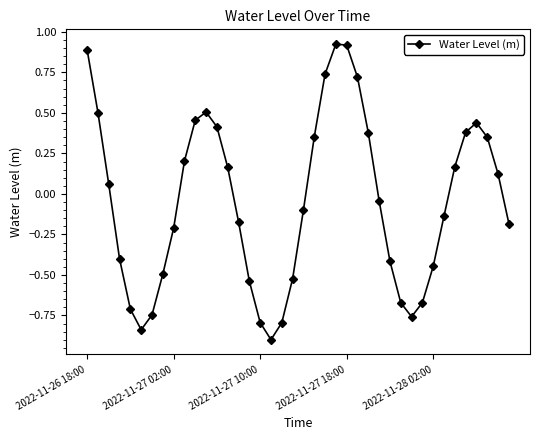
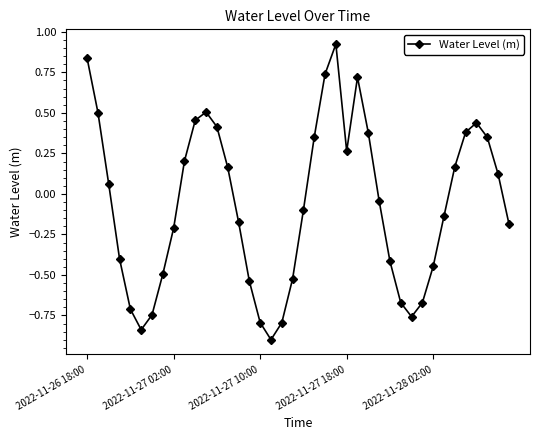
  {
-   "2022-11-26 18:00": 0.89,
+   "2022-11-26 18:00": 0.84,
    "2022-11-27 02:00": -0.21,
    "2022-11-27 10:00": -0.79,
-   "2022-11-27 18:00": 0.92,
+   "2022-11-27 18:00": 0.26,
    "2022-11-28 02:00": -0.45
  }
